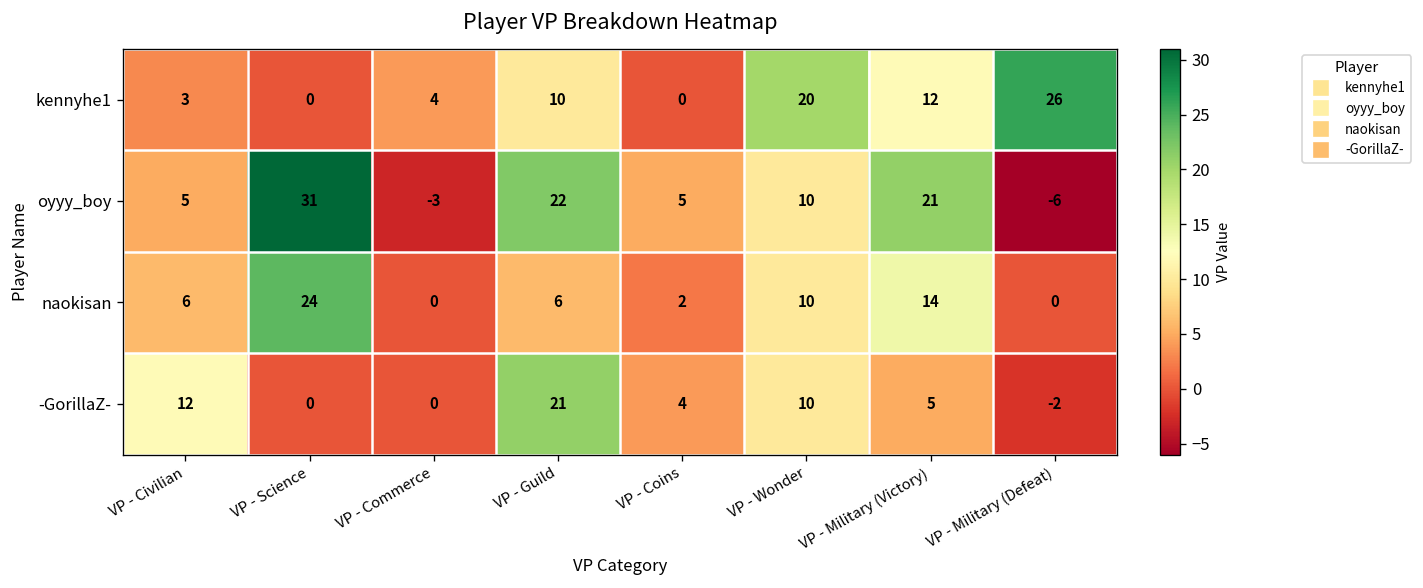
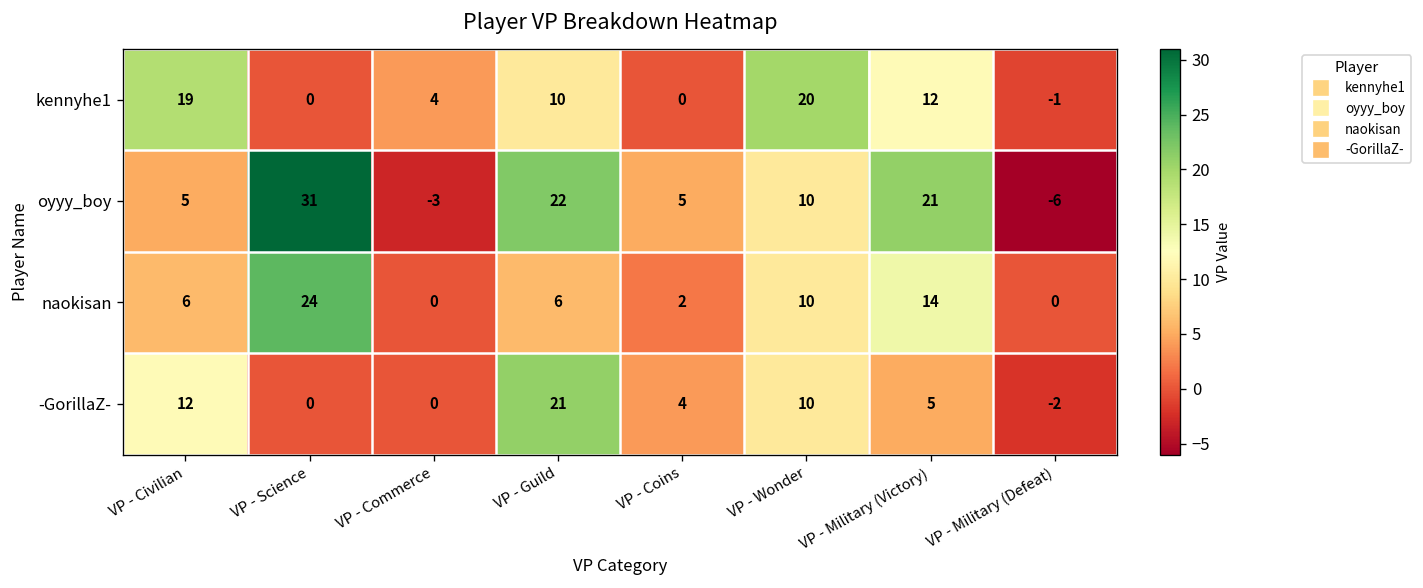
  {
    "kennyhe1": {
-     "VP - Civilian": 3,
+     "VP - Civilian": 19,
      "VP - Science": 0,
      "VP - Commerce": 4,
      "VP - Guild": 10,
      "VP - Coins": 0,
      "VP - Wonder": 20,
      "VP - Military (Victory)": 12,
-     "VP - Military (Defeat)": 26
+     "VP - Military (Defeat)": -1
    },
    "oyyy_boy": {
      "VP - Civilian": 5,
      "VP - Science": 31,
      "VP - Commerce": -3,
      "VP - Guild": 22,
      "VP - Coins": 5,
      "VP - Wonder": 10,
      "VP - Military (Victory)": 21,
      "VP - Military (Defeat)": -6
    },
    "naokisan": {
      "VP - Civilian": 6,
      "VP - Science": 24,
      "VP - Commerce": 0,
      "VP - Guild": 6,
      "VP - Coins": 2,
      "VP - Wonder": 10,
      "VP - Military (Victory)": 14,
      "VP - Military (Defeat)": 0
    },
    "-GorillaZ-": {
      "VP - Civilian": 12,
      "VP - Science": 0,
      "VP - Commerce": 0,
      "VP - Guild": 21,
      "VP - Coins": 4,
      "VP - Wonder": 10,
      "VP - Military (Victory)": 5,
      "VP - Military (Defeat)": -2
    }
  }
